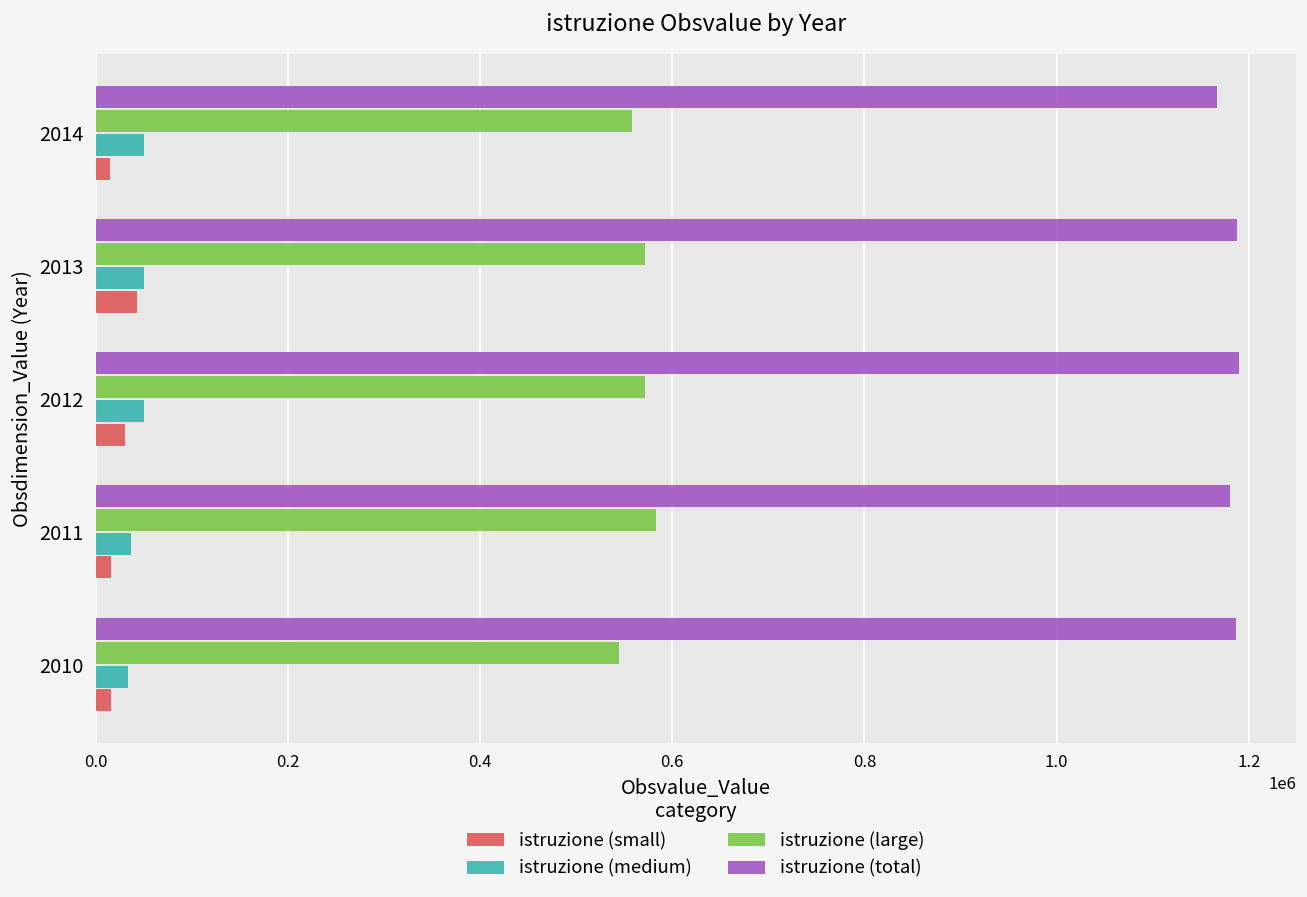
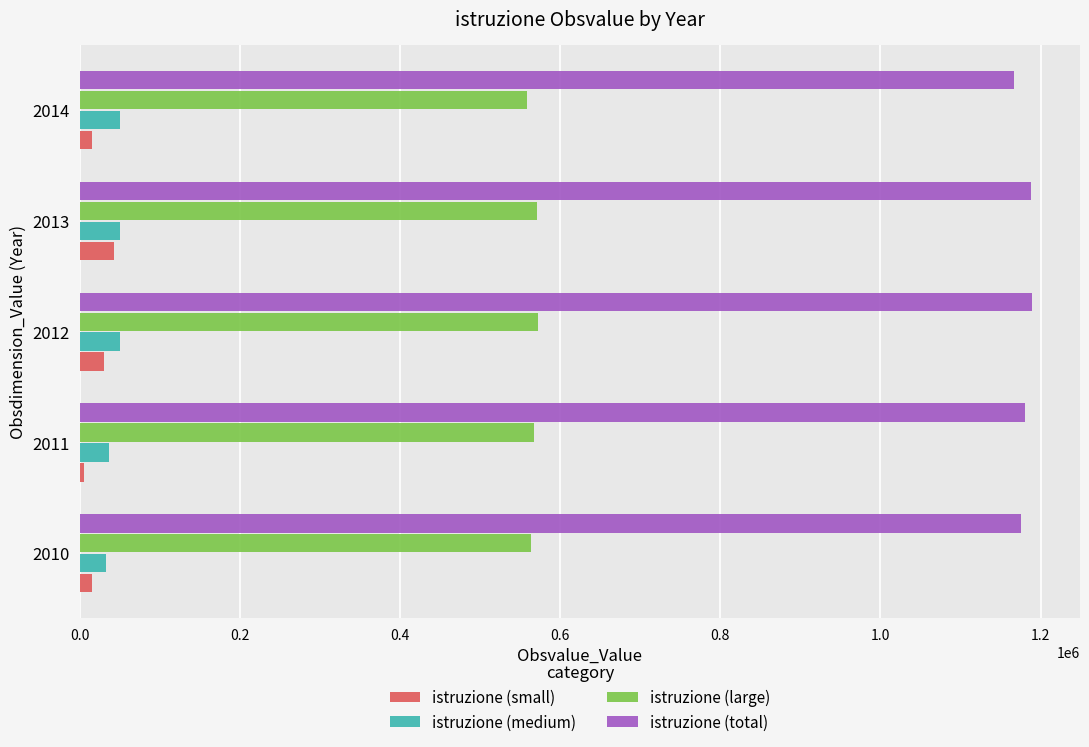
  {
    "istruzione (small)": {
      "2014": 20000,
      "2013": 40000,
      "2012": 30000,
-     "2011": 20000,
+     "2011": 10000,
      "2010": 20000
    },
    "istruzione (medium)": {
      "2014": 50000,
      "2013": 50000,
      "2012": 50000,
      "2011": 40000,
      "2010": 30000
    },
    "istruzione (large)": {
      "2014": 560000,
      "2013": 570000,
      "2012": 570000,
-     "2011": 580000,
-     "2010": 540000
+     "2011": 570000,
+     "2010": 560000
    },
    "istruzione (total)": {
      "2014": 1170000,
      "2013": 1190000,
      "2012": 1190000,
      "2011": 1180000,
-     "2010": 1190000
+     "2010": 1180000
    }
  }
